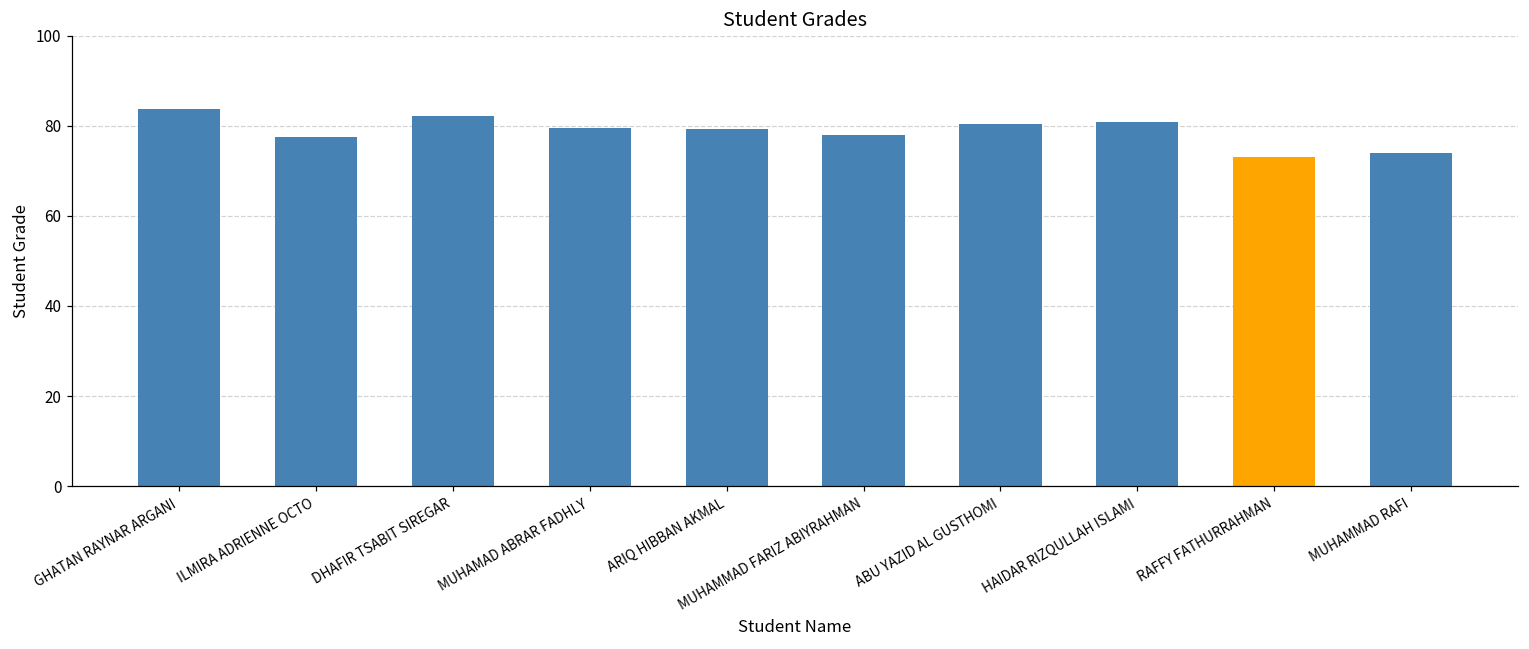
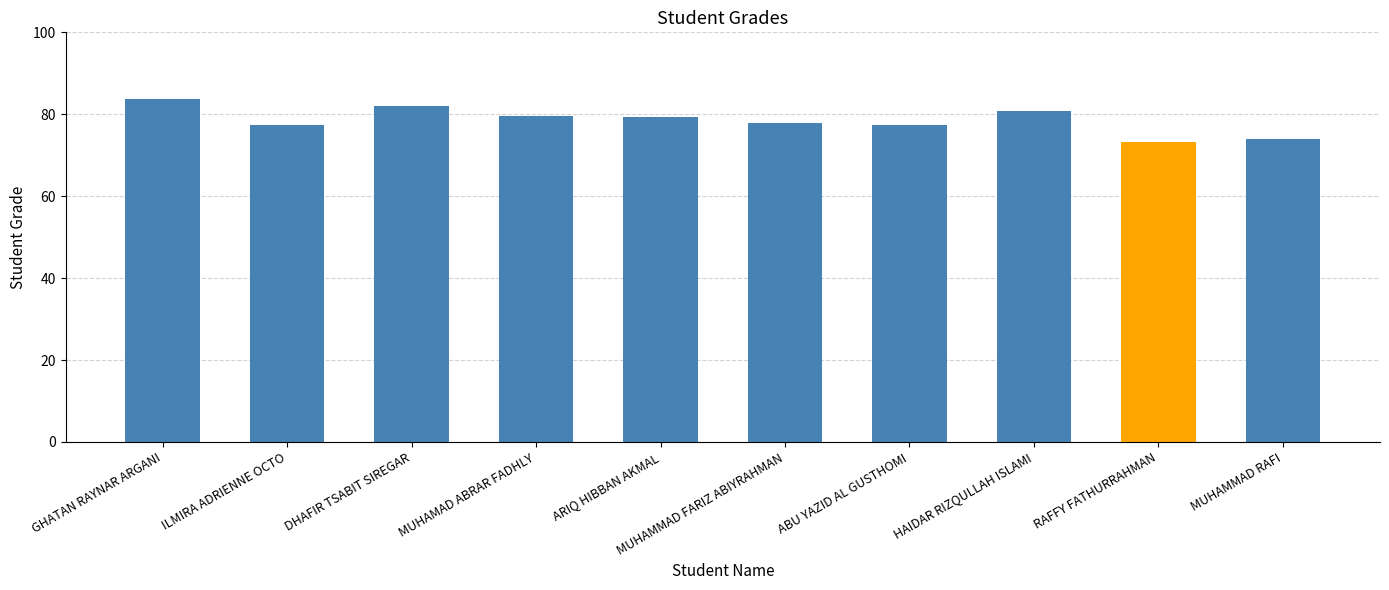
  {
    "GHATAN RAYNAR ARGANI": 84,
    "ILMIRA ADRIENNE OCTO": 77,
    "DHAFIR TSABIT SIREGAR": 82,
    "MUHAMAD ABRAR FADHLY": 80,
    "ARIQ HIBBAN AKMAL": 79,
    "MUHAMMAD FARIZ ABIYRAHMAN": 78,
-   "ABU YAZID AL GUSTHOMI": 80,
+   "ABU YAZID AL GUSTHOMI": 77,
    "HAIDAR RIZQULLAH ISLAMI": 81,
    "RAFFY FATHURRAHMAN": 73,
    "MUHAMMAD RAFI": 74
  }
